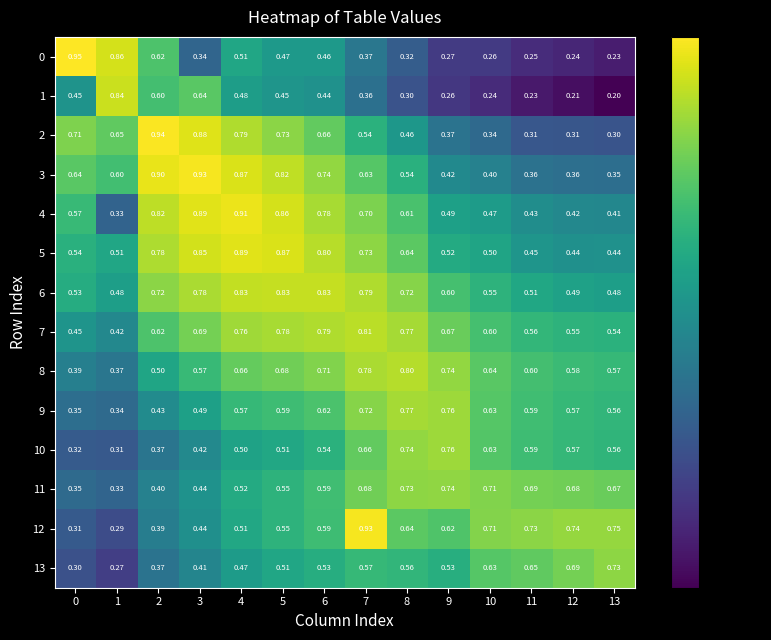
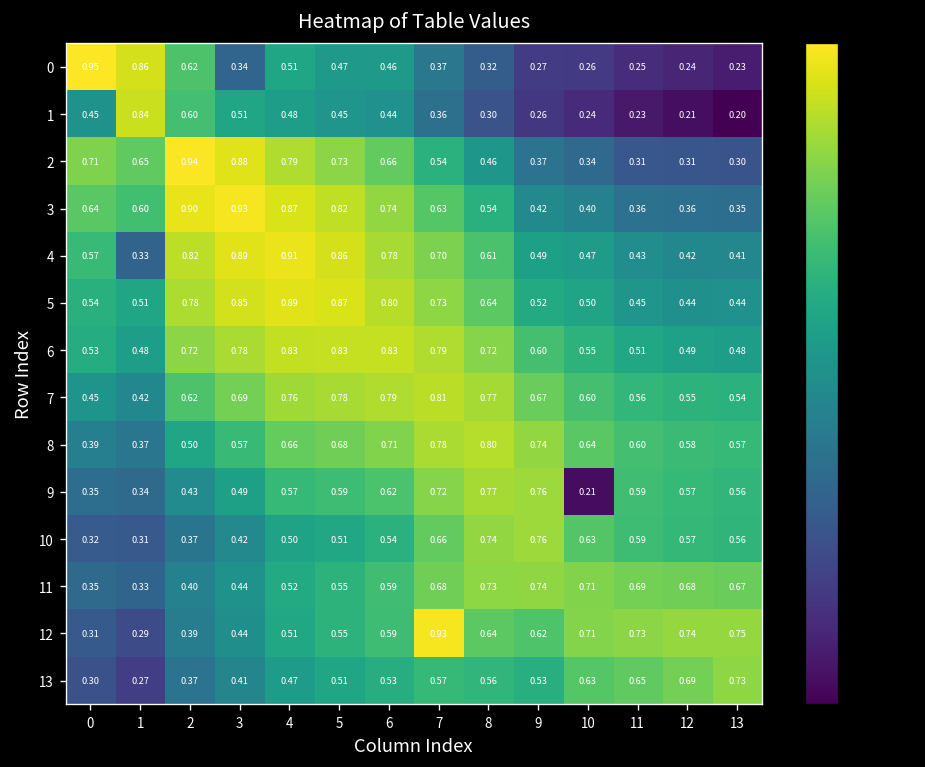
  {
    "0": {
      "0": 0.95,
      "1": 0.86,
      "2": 0.62,
      "3": 0.34,
      "4": 0.51,
      "5": 0.47,
      "6": 0.46,
      "7": 0.37,
      "8": 0.32,
      "9": 0.27,
      "10": 0.26,
      "11": 0.25,
      "12": 0.24,
      "13": 0.23
    },
    "1": {
      "0": 0.45,
      "1": 0.84,
      "2": 0.60,
-     "3": 0.64,
+     "3": 0.51,
      "4": 0.48,
      "5": 0.45,
      "6": 0.44,
      "7": 0.36,
      "8": 0.30,
      "9": 0.26,
      "10": 0.24,
      "11": 0.23,
      "12": 0.21,
      "13": 0.20
    },
    "2": {
      "0": 0.71,
      "1": 0.65,
      "2": 0.94,
      "3": 0.88,
      "4": 0.79,
      "5": 0.73,
      "6": 0.66,
      "7": 0.54,
      "8": 0.46,
      "9": 0.37,
      "10": 0.34,
      "11": 0.31,
      "12": 0.31,
      "13": 0.30
    },
    "3": {
      "0": 0.64,
      "1": 0.60,
      "2": 0.90,
      "3": 0.93,
      "4": 0.87,
      "5": 0.82,
      "6": 0.74,
      "7": 0.63,
      "8": 0.54,
      "9": 0.42,
      "10": 0.40,
      "11": 0.36,
      "12": 0.36,
      "13": 0.35
    },
    "4": {
      "0": 0.57,
      "1": 0.33,
      "2": 0.82,
      "3": 0.89,
      "4": 0.91,
      "5": 0.86,
      "6": 0.78,
      "7": 0.70,
      "8": 0.61,
      "9": 0.49,
      "10": 0.47,
      "11": 0.43,
      "12": 0.42,
      "13": 0.41
    },
    "5": {
      "0": 0.54,
      "1": 0.51,
      "2": 0.78,
      "3": 0.85,
      "4": 0.89,
      "5": 0.87,
      "6": 0.80,
      "7": 0.73,
      "8": 0.64,
      "9": 0.52,
      "10": 0.50,
      "11": 0.45,
      "12": 0.44,
      "13": 0.44
    },
    "6": {
      "0": 0.53,
      "1": 0.48,
      "2": 0.72,
      "3": 0.78,
      "4": 0.83,
      "5": 0.83,
      "6": 0.83,
      "7": 0.79,
      "8": 0.72,
      "9": 0.60,
      "10": 0.55,
      "11": 0.51,
      "12": 0.49,
      "13": 0.48
    },
    "7": {
      "0": 0.45,
      "1": 0.42,
      "2": 0.62,
      "3": 0.69,
      "4": 0.76,
      "5": 0.78,
      "6": 0.79,
      "7": 0.81,
      "8": 0.77,
      "9": 0.67,
      "10": 0.60,
      "11": 0.56,
      "12": 0.55,
      "13": 0.54
    },
    "8": {
      "0": 0.39,
      "1": 0.37,
      "2": 0.50,
      "3": 0.57,
      "4": 0.66,
      "5": 0.68,
      "6": 0.71,
      "7": 0.78,
      "8": 0.80,
      "9": 0.74,
      "10": 0.64,
      "11": 0.60,
      "12": 0.58,
      "13": 0.57
    },
    "9": {
      "0": 0.35,
      "1": 0.34,
      "2": 0.43,
      "3": 0.49,
      "4": 0.57,
      "5": 0.59,
      "6": 0.62,
      "7": 0.72,
      "8": 0.77,
      "9": 0.76,
-     "10": 0.63,
+     "10": 0.21,
      "11": 0.59,
      "12": 0.57,
      "13": 0.56
    },
    "10": {
      "0": 0.32,
      "1": 0.31,
      "2": 0.37,
      "3": 0.42,
      "4": 0.50,
      "5": 0.51,
      "6": 0.54,
      "7": 0.66,
      "8": 0.74,
      "9": 0.76,
      "10": 0.63,
      "11": 0.59,
      "12": 0.57,
      "13": 0.56
    },
    "11": {
      "0": 0.35,
      "1": 0.33,
      "2": 0.40,
      "3": 0.44,
      "4": 0.52,
      "5": 0.55,
      "6": 0.59,
      "7": 0.68,
      "8": 0.73,
      "9": 0.74,
      "10": 0.71,
      "11": 0.69,
      "12": 0.68,
      "13": 0.67
    },
    "12": {
      "0": 0.31,
      "1": 0.29,
      "2": 0.39,
      "3": 0.44,
      "4": 0.51,
      "5": 0.55,
      "6": 0.59,
      "7": 0.93,
      "8": 0.64,
      "9": 0.62,
      "10": 0.71,
      "11": 0.73,
      "12": 0.74,
      "13": 0.75
    },
    "13": {
      "0": 0.30,
      "1": 0.27,
      "2": 0.37,
      "3": 0.41,
      "4": 0.47,
      "5": 0.51,
      "6": 0.53,
      "7": 0.57,
      "8": 0.56,
      "9": 0.53,
      "10": 0.63,
      "11": 0.65,
      "12": 0.69,
      "13": 0.73
    }
  }
